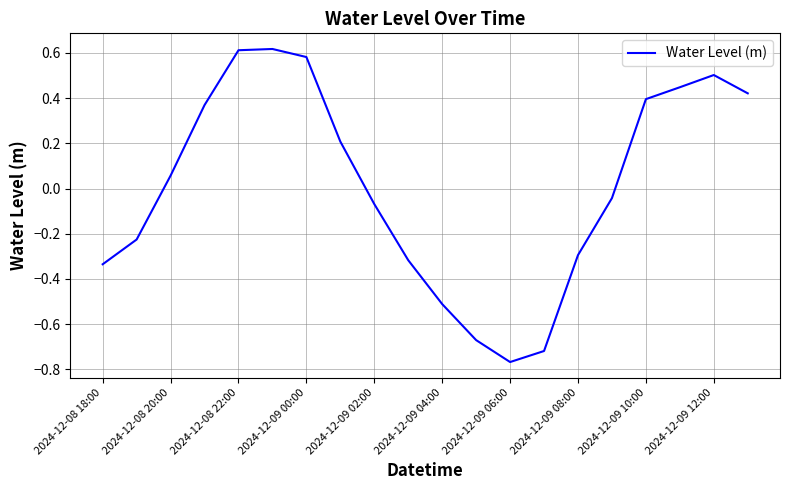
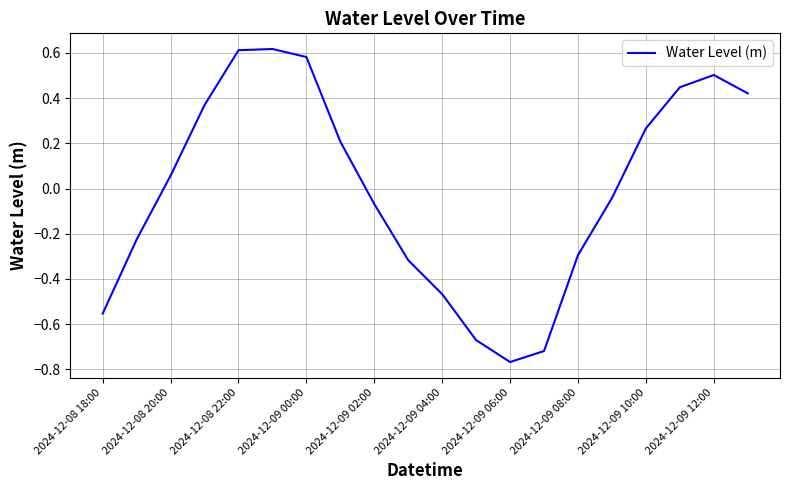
  {
-   "2024-12-08 18:00": -0.34,
+   "2024-12-08 18:00": -0.55,
    "2024-12-08 20:00": 0.06,
    "2024-12-08 22:00": 0.61,
    "2024-12-09 00:00": 0.58,
    "2024-12-09 02:00": -0.07,
-   "2024-12-09 04:00": -0.51,
+   "2024-12-09 04:00": -0.47,
    "2024-12-09 06:00": -0.77,
    "2024-12-09 08:00": -0.29,
-   "2024-12-09 10:00": 0.40,
+   "2024-12-09 10:00": 0.27,
    "2024-12-09 12:00": 0.50
  }
